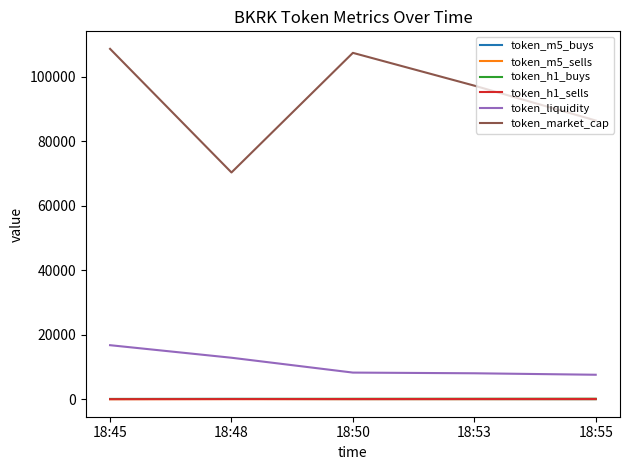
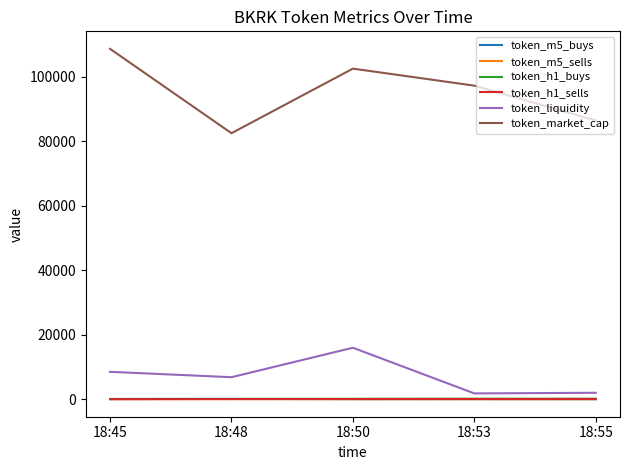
  {
    "token_h1_sells": {
      "18:45": 0,
      "18:48": 0,
      "18:50": 0,
      "18:53": 0,
      "18:55": 0
    },
    "token_liquidity": {
-     "18:45": 17000,
-     "18:48": 13000,
-     "18:50": 8000,
-     "18:53": 8000,
-     "18:55": 8000
+     "18:45": 9000,
+     "18:48": 7000,
+     "18:50": 16000,
+     "18:53": 2000,
+     "18:55": 2000
    },
    "token_market_cap": {
      "18:45": 109000,
-     "18:48": 70000,
-     "18:50": 107000,
+     "18:48": 83000,
+     "18:50": 103000,
      "18:53": 97000
    }
  }
